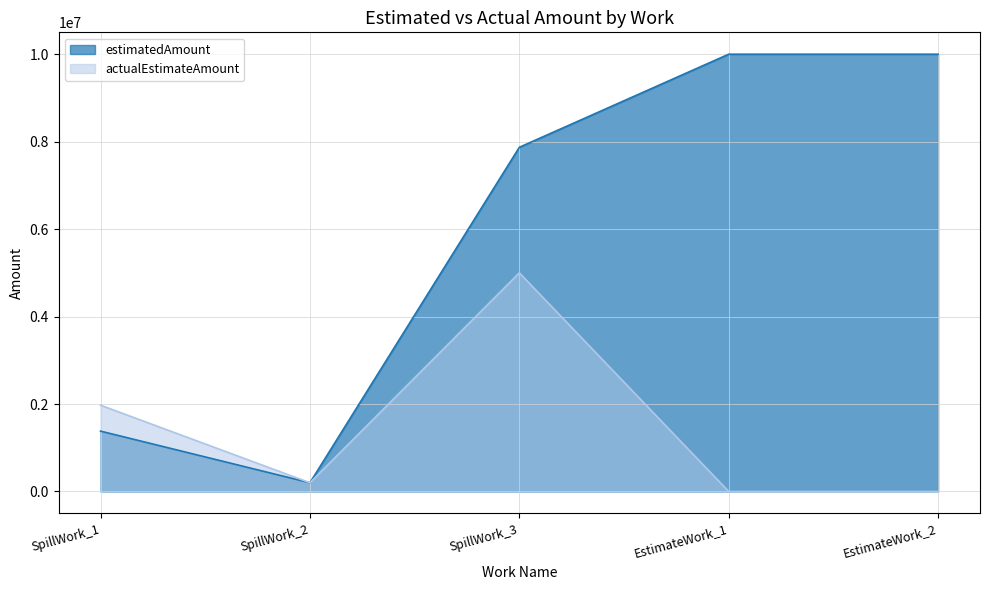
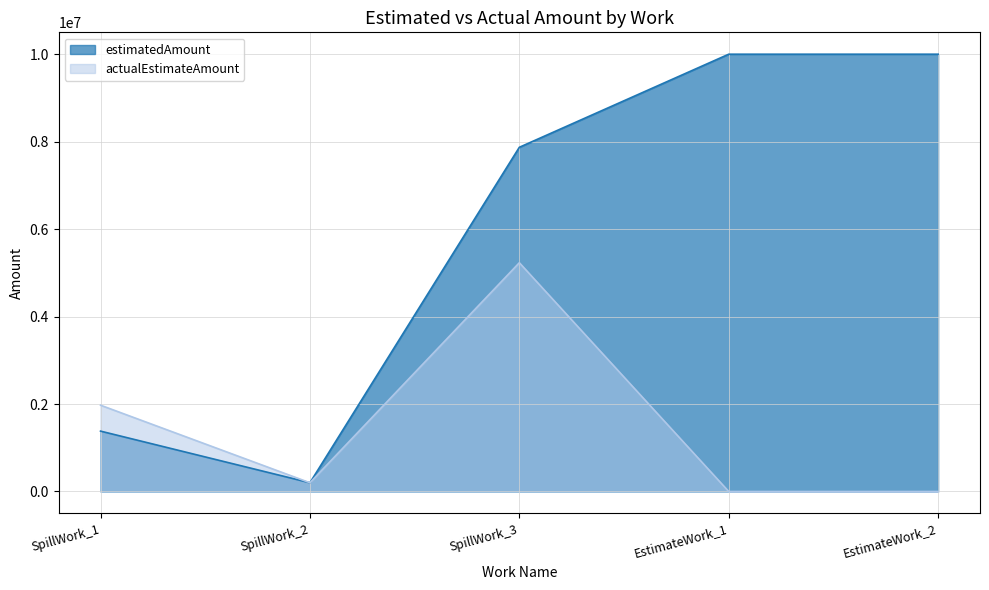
  {
    "estimatedAmount": {
      "SpillWork_1": 1400000,
      "SpillWork_3": 7900000,
      "EstimateWork_1": 10000000,
      "EstimateWork_2": 10000000
    },
    "actualEstimateAmount": {
      "SpillWork_1": 2000000,
-     "SpillWork_3": 5000000,
+     "SpillWork_3": 5200000,
      "EstimateWork_1": 0,
      "EstimateWork_2": 0
    }
  }
